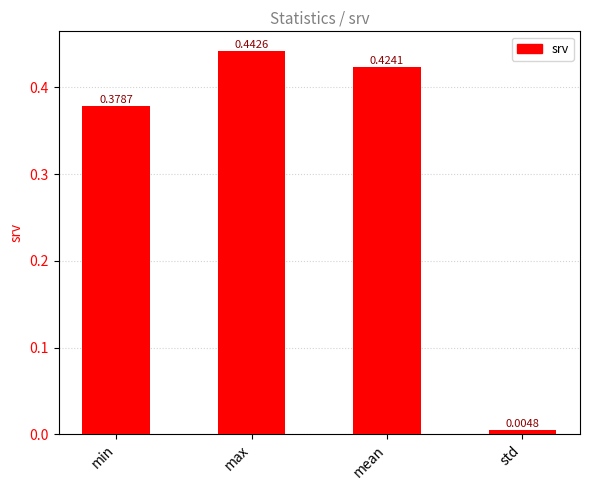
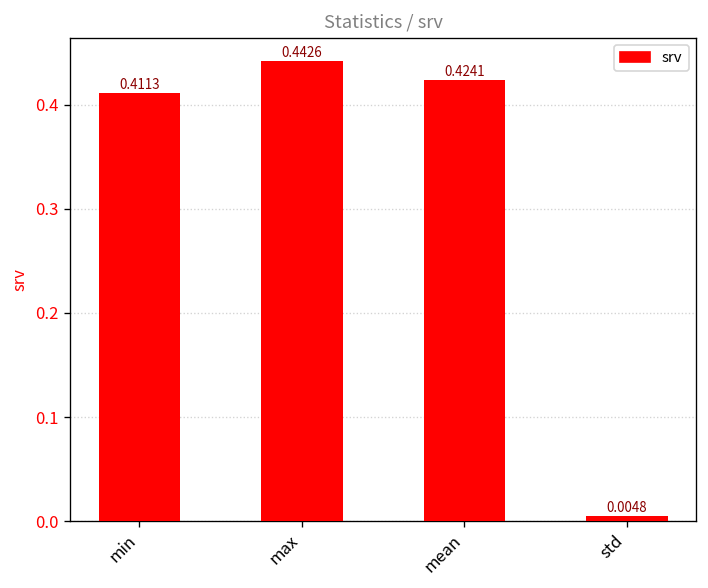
  {
-   "min": 0.3787,
+   "min": 0.4113,
    "max": 0.4426,
    "mean": 0.4241,
    "std": 0.0048
  }
